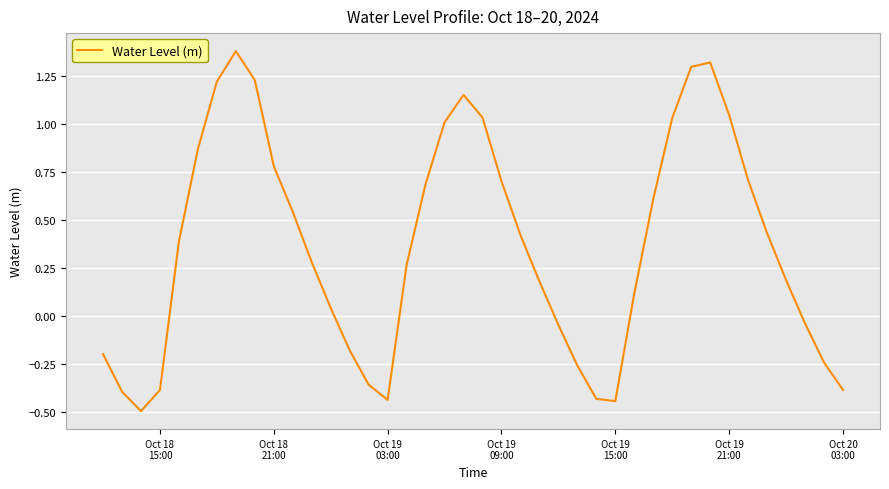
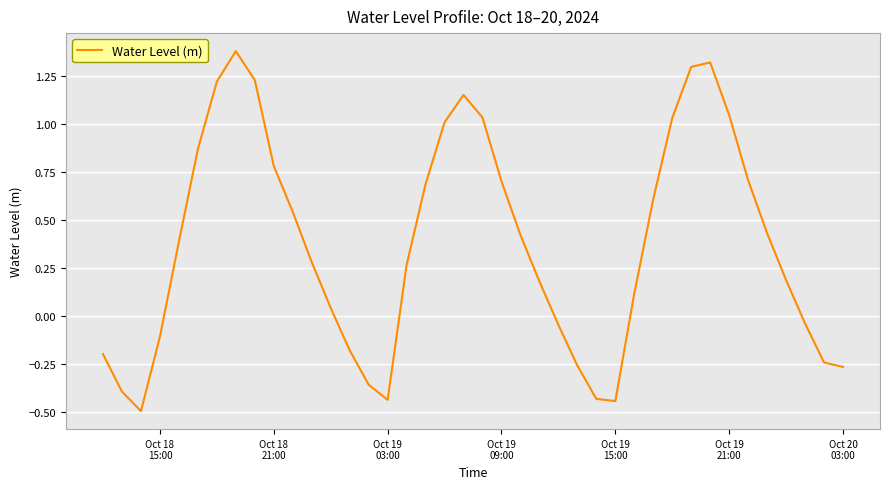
  {
-   "Oct 18 15:00": -0.38,
+   "Oct 18 15:00": -0.11,
    "Oct 18 21:00": 0.78,
    "Oct 19 03:00": -0.43,
    "Oct 19 09:00": 0.70,
    "Oct 19 15:00": -0.44,
    "Oct 19 21:00": 1.05,
-   "Oct 20 03:00": -0.38
+   "Oct 20 03:00": -0.26
  }
